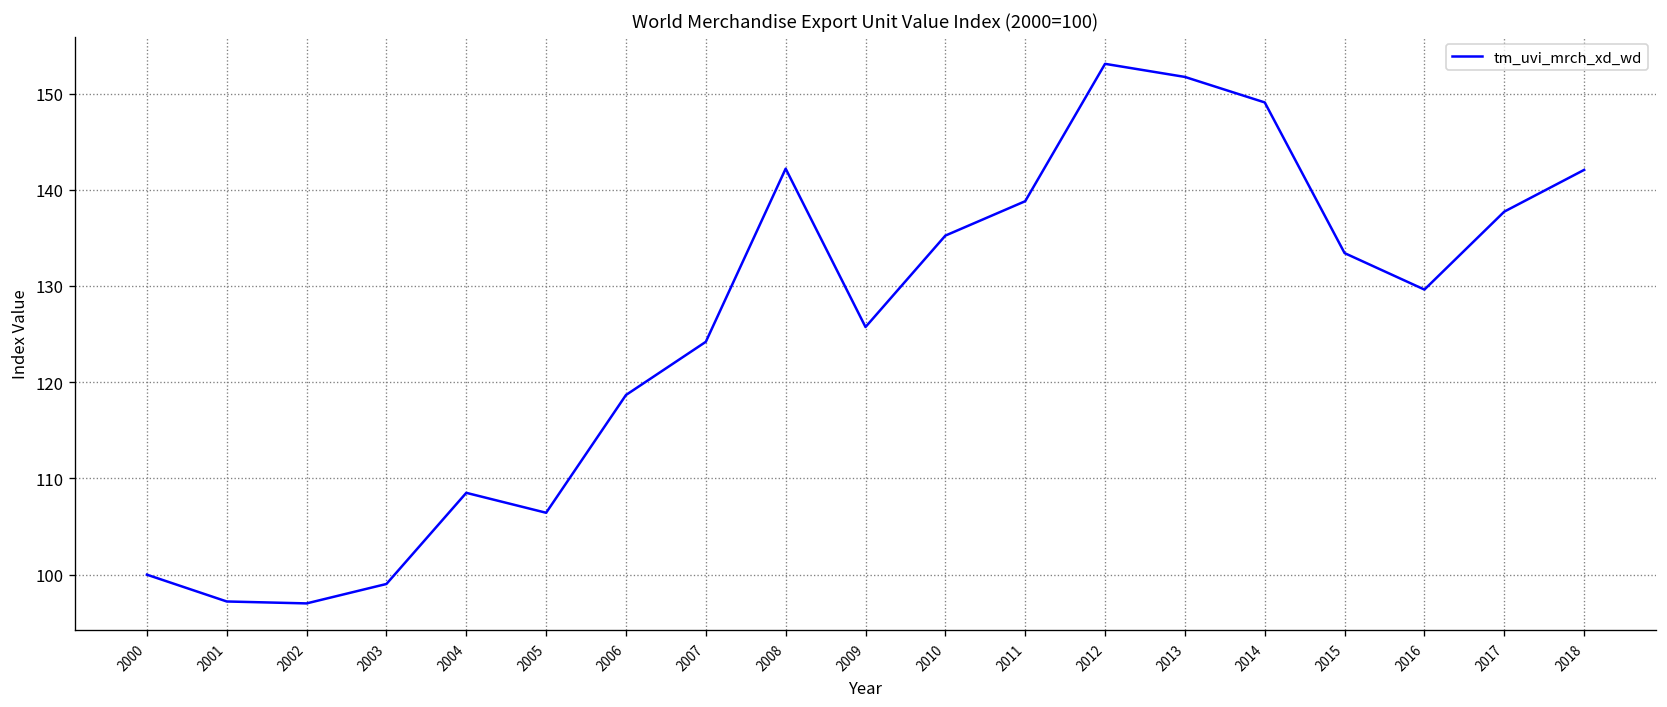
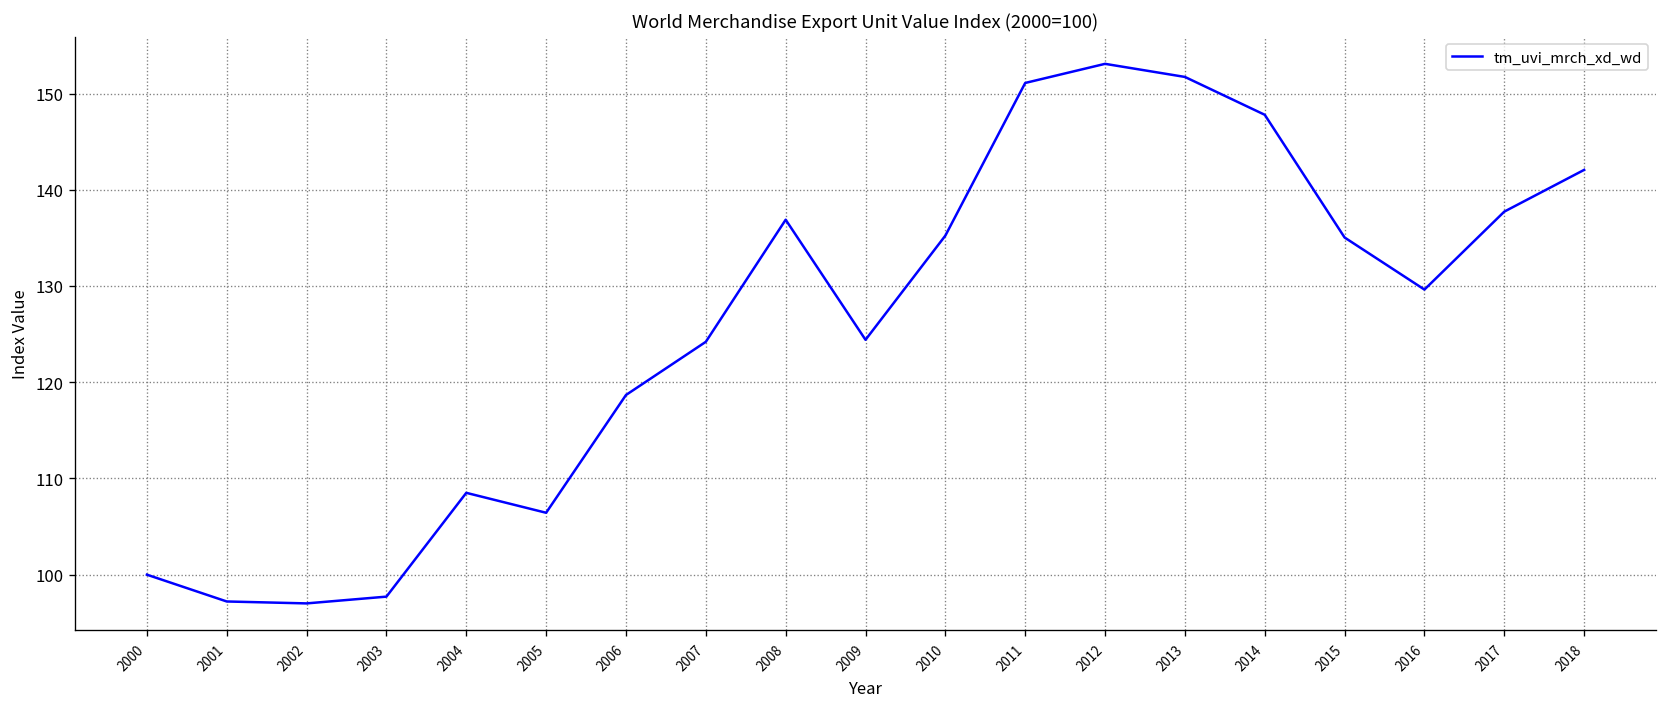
  {
    "2000": 100,
    "2001": 97,
    "2002": 97,
-   "2003": 99,
+   "2003": 98,
    "2004": 109,
    "2005": 106,
    "2006": 119,
    "2007": 124,
-   "2008": 142,
-   "2009": 126,
+   "2008": 137,
+   "2009": 124,
    "2010": 135,
-   "2011": 139,
+   "2011": 151,
    "2012": 153,
    "2013": 152,
-   "2014": 149,
-   "2015": 133,
+   "2014": 148,
+   "2015": 135,
    "2016": 130,
    "2017": 138,
    "2018": 142
  }
